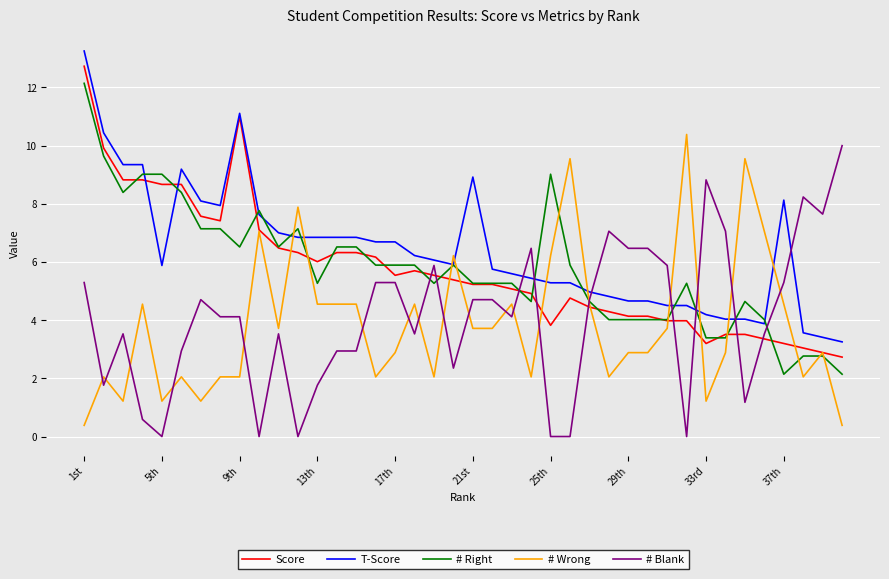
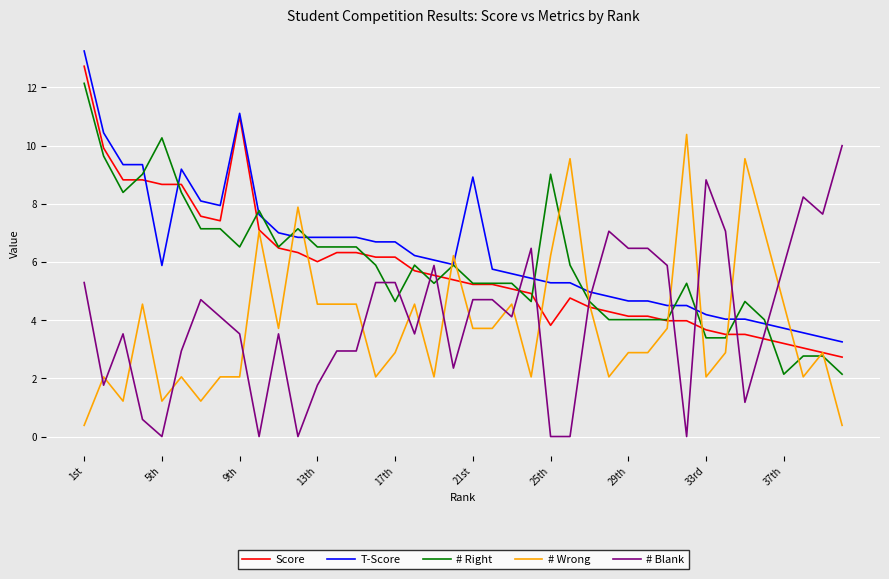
  {
    "Score": {
      "1st": 12.7,
      "5th": 8.7,
      "9th": 11.0,
      "13th": 6.0,
-     "17th": 5.5,
+     "17th": 6.2,
      "25th": 3.8,
      "29th": 4.1,
-     "33rd": 3.2,
+     "33rd": 3.7,
      "37th": 3.2
    },
    "T-Score": {
      "1st": 13.3,
      "5th": 5.9,
      "9th": 11.1,
      "13th": 6.8,
      "17th": 6.7,
      "21st": 8.9,
      "25th": 5.3,
      "29th": 4.7,
      "33rd": 4.2,
-     "37th": 8.1
+     "37th": 3.7
    },
    "# Right": {
      "1st": 12.1,
-     "5th": 9.0,
+     "5th": 10.3,
      "9th": 6.5,
-     "13th": 5.3,
-     "17th": 5.9,
+     "13th": 6.5,
+     "17th": 4.6,
      "25th": 9.0,
      "29th": 4.0,
      "33rd": 3.4,
      "37th": 2.1
    },
    "# Wrong": {
      "1st": 0.4,
      "5th": 1.2,
      "9th": 2.1,
      "13th": 4.6,
      "17th": 2.9,
      "21st": 3.7,
      "25th": 6.2,
      "29th": 2.9,
-     "33rd": 1.2,
+     "33rd": 2.1,
      "37th": 4.6
    },
    "# Blank": {
      "1st": 5.3,
      "5th": 0.0,
-     "9th": 4.1,
+     "9th": 3.5,
      "13th": 1.8,
      "17th": 5.3,
      "21st": 4.7,
      "25th": 0.0,
      "29th": 6.5,
      "33rd": 8.8,
-     "37th": 5.3
+     "37th": 5.9
    }
  }
